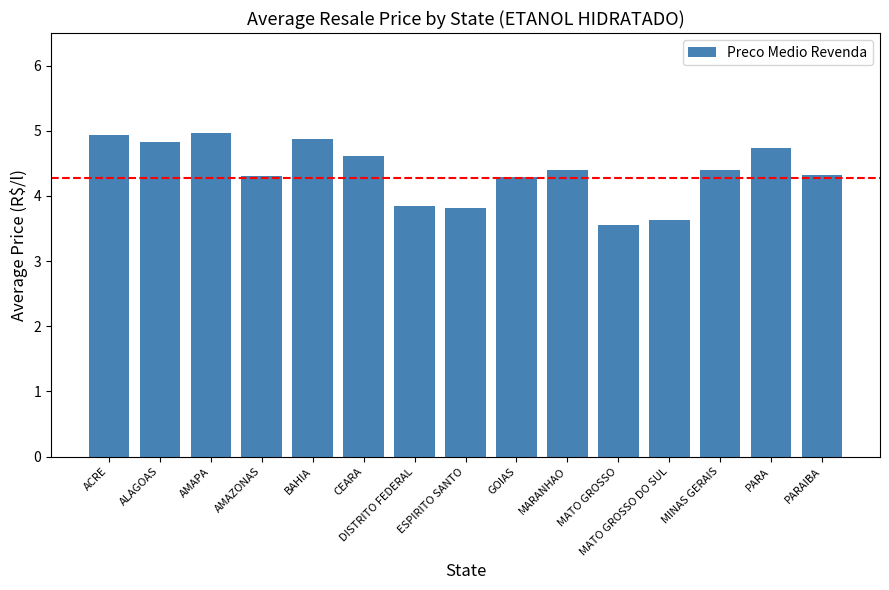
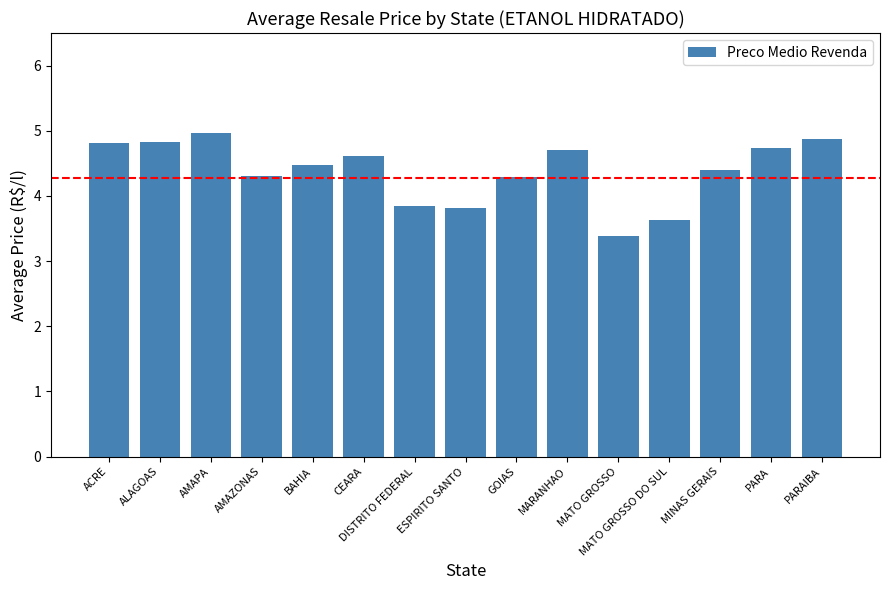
  {
-   "ACRE": 4.9,
+   "ACRE": 4.8,
    "ALAGOAS": 4.8,
    "AMAPA": 5.0,
    "AMAZONAS": 4.3,
-   "BAHIA": 4.9,
+   "BAHIA": 4.5,
    "CEARA": 4.6,
    "DISTRITO FEDERAL": 3.9,
    "ESPIRITO SANTO": 3.8,
    "GOIAS": 4.3,
-   "MARANHAO": 4.4,
-   "MATO GROSSO": 3.6,
+   "MARANHAO": 4.7,
+   "MATO GROSSO": 3.4,
    "MATO GROSSO DO SUL": 3.6,
    "MINAS GERAIS": 4.4,
    "PARA": 4.7,
-   "PARAIBA": 4.3
+   "PARAIBA": 4.9
  }
